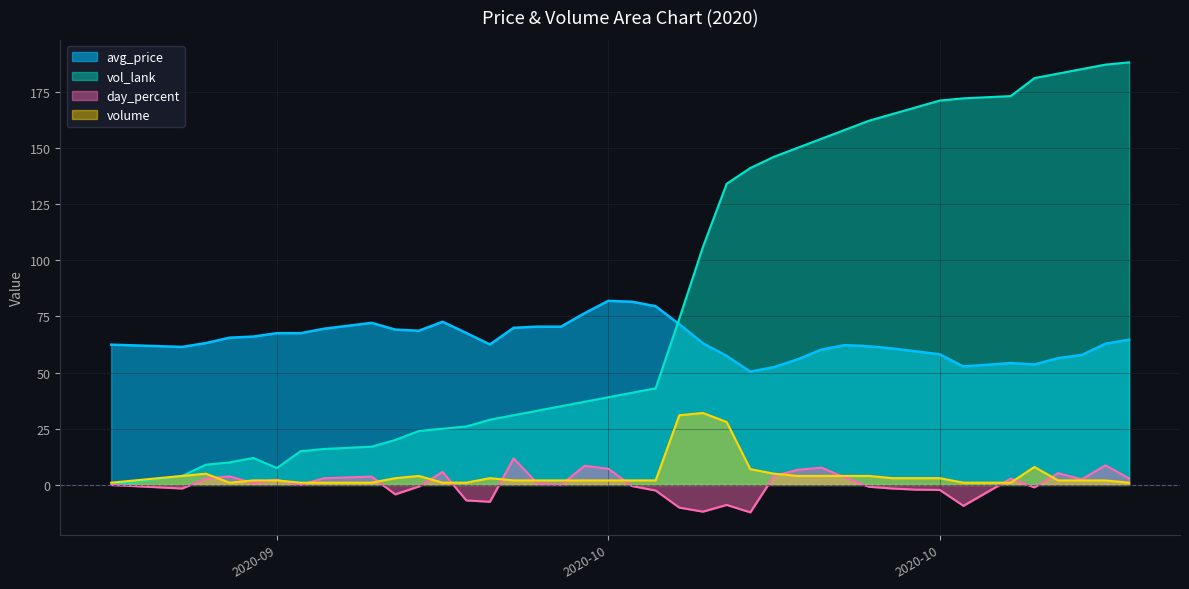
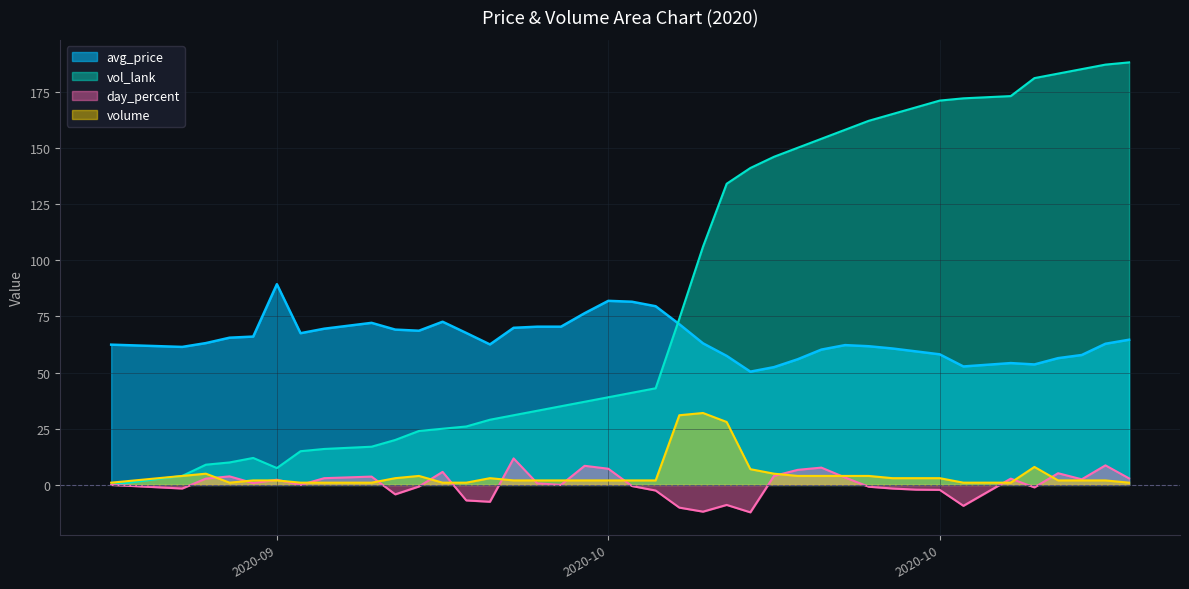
  {
    "avg_price": {
-     "2020-09": 68
+     "2020-09": 89
    },
    "vol_lank": {
      "2020-09": 8
    }
  }
